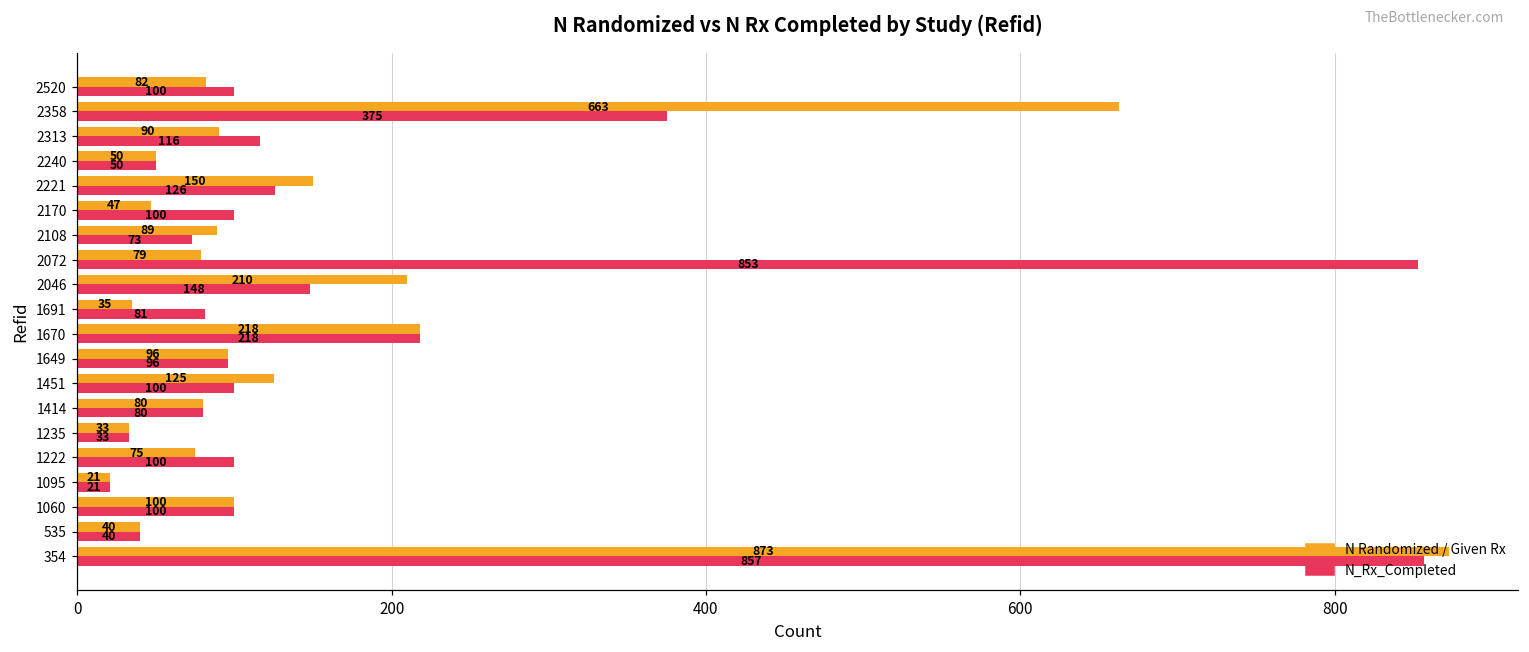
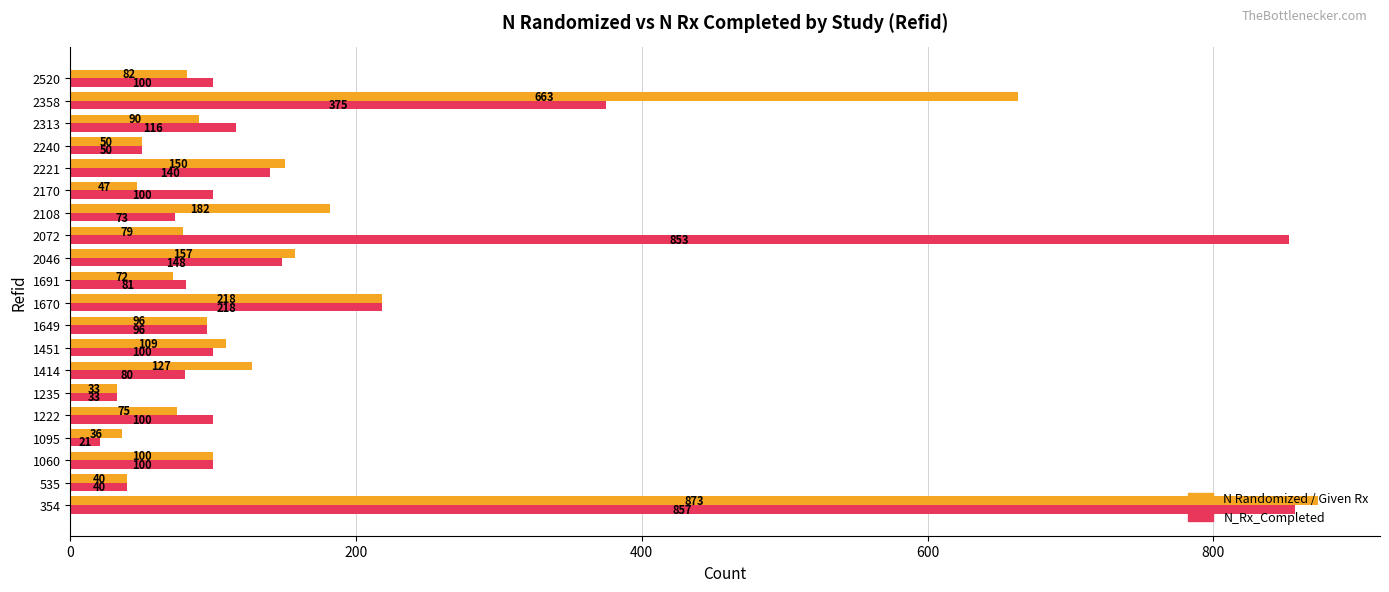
  {
    "N Randomized / Given Rx": {
      "2520": 82,
      "2358": 663,
      "2313": 90,
      "2221": 150,
      "2170": 47,
-     "2108": 89,
+     "2108": 182,
      "2072": 79,
-     "2046": 210,
-     "1691": 35,
-     "1451": 125,
-     "1414": 80,
+     "2046": 157,
+     "1691": 72,
+     "1451": 109,
+     "1414": 127,
      "1222": 75,
-     "1095": 21,
+     "1095": 36,
      "354": 873
    },
    "N_Rx_Completed": {
      "2520": 100,
      "2358": 375,
      "2313": 116,
-     "2221": 126,
+     "2221": 140,
      "2170": 100,
      "2108": 73,
      "2072": 853,
      "2046": 148,
      "1691": 81,
      "1451": 100,
      "1222": 100,
      "354": 857
    }
  }
